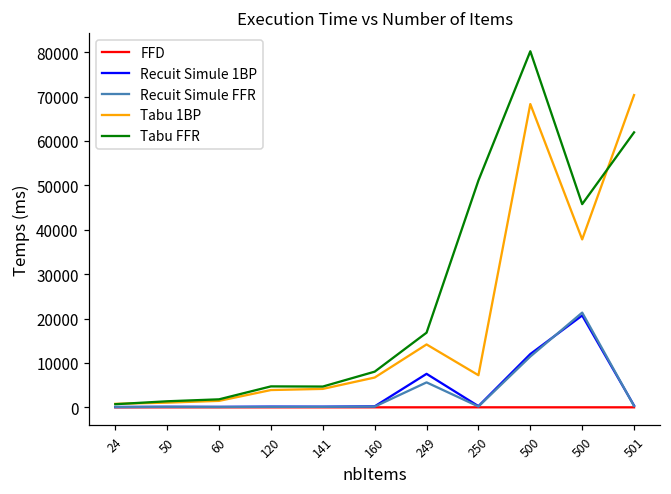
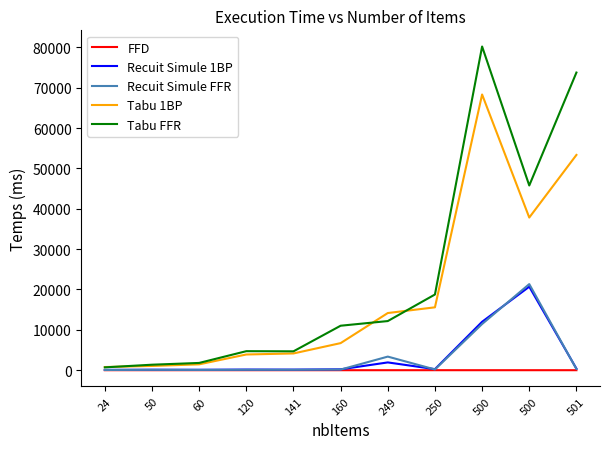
  {
    "FFD": {
      "249": 0
    },
    "Recuit Simule 1BP": {
-     "249": 8000
+     "249": 2000
    },
    "Recuit Simule FFR": {
-     "249": 6000
+     "249": 3000
    },
    "Tabu 1BP": {
      "120": 4000,
      "160": 7000,
      "249": 14000,
-     "250": 7000,
-     "501": 70000
+     "250": 16000,
+     "501": 53000
    },
    "Tabu FFR": {
      "120": 5000,
-     "160": 8000,
-     "249": 17000,
-     "250": 51000,
-     "501": 62000
+     "160": 11000,
+     "249": 12000,
+     "250": 19000,
+     "501": 74000
    }
  }
